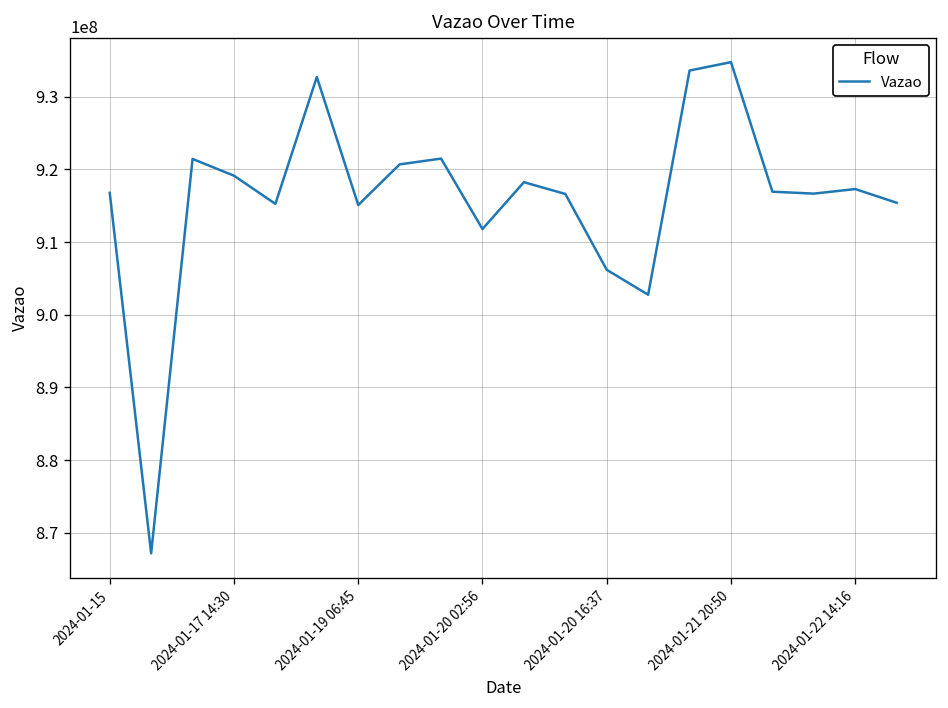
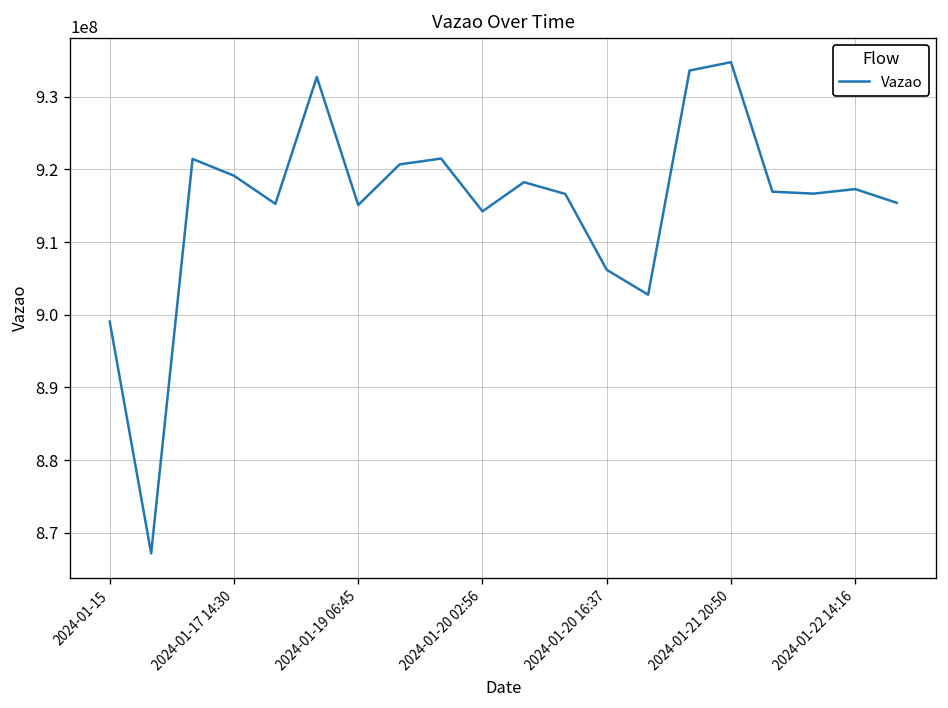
  {
-   "2024-01-15": 917000000,
+   "2024-01-15": 899000000,
    "2024-01-17 14:30": 919000000,
    "2024-01-19 06:45": 915000000,
-   "2024-01-20 02:56": 912000000,
+   "2024-01-20 02:56": 914000000,
    "2024-01-20 16:37": 906000000,
    "2024-01-21 20:50": 935000000,
    "2024-01-22 14:16": 917000000
  }
